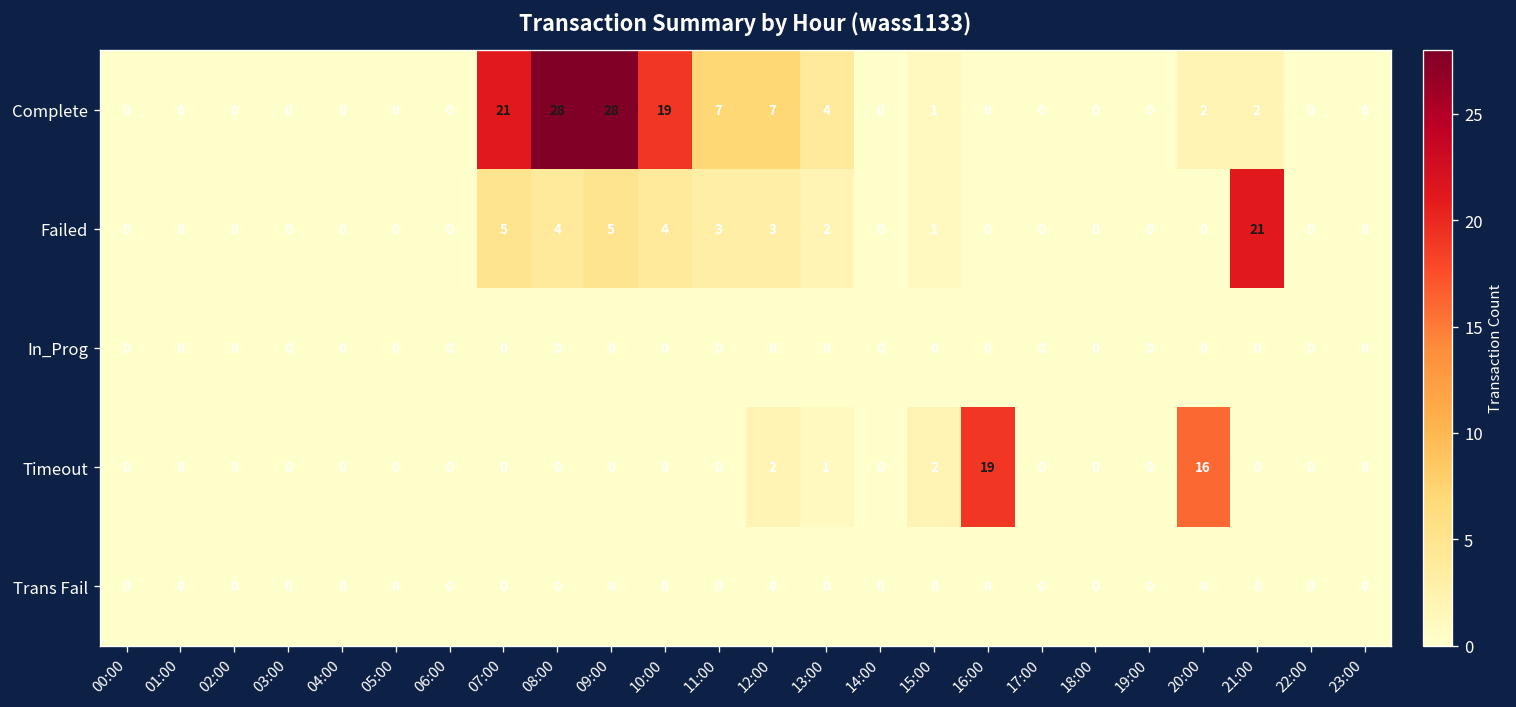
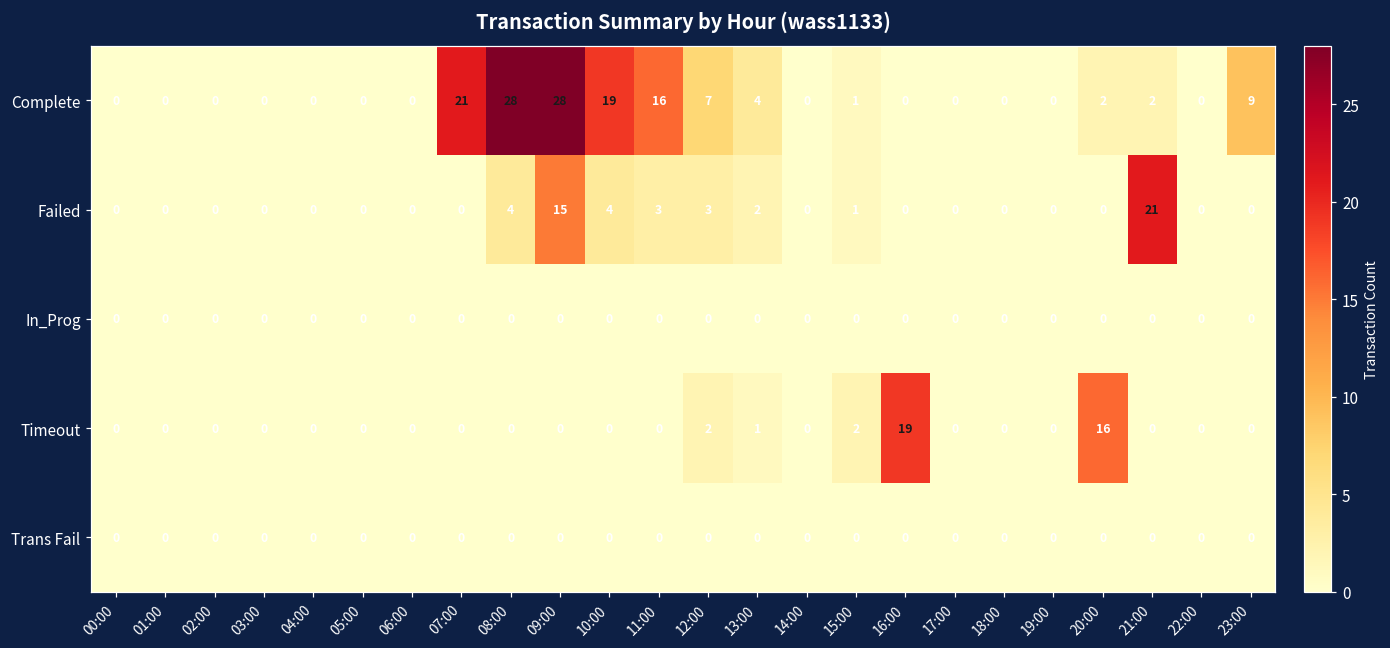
  {
    "Complete": {
      "00:00": 0,
      "01:00": 0,
      "02:00": 0,
      "03:00": 0,
      "04:00": 0,
      "05:00": 0,
      "06:00": 0,
      "07:00": 21,
      "08:00": 28,
      "09:00": 28,
      "10:00": 19,
-     "11:00": 7,
+     "11:00": 16,
      "12:00": 7,
      "13:00": 4,
      "14:00": 0,
      "15:00": 1,
      "16:00": 0,
      "17:00": 0,
      "18:00": 0,
      "19:00": 0,
      "20:00": 2,
      "21:00": 2,
      "22:00": 0,
-     "23:00": 0
+     "23:00": 9
    },
    "Failed": {
      "00:00": 0,
      "01:00": 0,
      "02:00": 0,
      "03:00": 0,
      "04:00": 0,
      "05:00": 0,
      "06:00": 0,
-     "07:00": 5,
+     "07:00": 0,
      "08:00": 4,
-     "09:00": 5,
+     "09:00": 15,
      "10:00": 4,
      "11:00": 3,
      "12:00": 3,
      "13:00": 2,
      "14:00": 0,
      "15:00": 1,
      "16:00": 0,
      "17:00": 0,
      "18:00": 0,
      "19:00": 0,
      "20:00": 0,
      "21:00": 21,
      "22:00": 0,
      "23:00": 0
    },
    "In_Prog": {
      "00:00": 0,
      "01:00": 0,
      "02:00": 0,
      "03:00": 0,
      "04:00": 0,
      "05:00": 0,
      "06:00": 0,
      "07:00": 0,
      "08:00": 0,
      "09:00": 0,
      "10:00": 0,
      "11:00": 0,
      "12:00": 0,
      "13:00": 0,
      "14:00": 0,
      "15:00": 0,
      "16:00": 0,
      "17:00": 0,
      "18:00": 0,
      "19:00": 0,
      "20:00": 0,
      "21:00": 0,
      "22:00": 0,
      "23:00": 0
    },
    "Timeout": {
      "00:00": 0,
      "01:00": 0,
      "02:00": 0,
      "03:00": 0,
      "04:00": 0,
      "05:00": 0,
      "06:00": 0,
      "07:00": 0,
      "08:00": 0,
      "09:00": 0,
      "10:00": 0,
      "11:00": 0,
      "12:00": 2,
      "13:00": 1,
      "14:00": 0,
      "15:00": 2,
      "16:00": 19,
      "17:00": 0,
      "18:00": 0,
      "19:00": 0,
      "20:00": 16,
      "21:00": 0,
      "22:00": 0,
      "23:00": 0
    },
    "Trans Fail": {
      "00:00": 0,
      "01:00": 0,
      "02:00": 0,
      "03:00": 0,
      "04:00": 0,
      "05:00": 0,
      "06:00": 0,
      "07:00": 0,
      "08:00": 0,
      "09:00": 0,
      "10:00": 0,
      "11:00": 0,
      "12:00": 0,
      "13:00": 0,
      "14:00": 0,
      "15:00": 0,
      "16:00": 0,
      "17:00": 0,
      "18:00": 0,
      "19:00": 0,
      "20:00": 0,
      "21:00": 0,
      "22:00": 0,
      "23:00": 0
    }
  }
